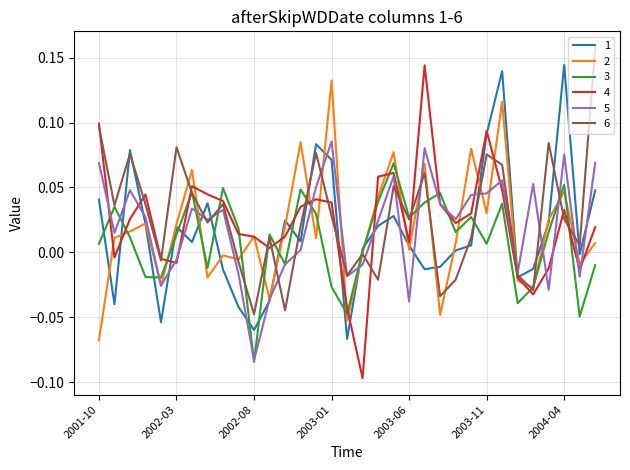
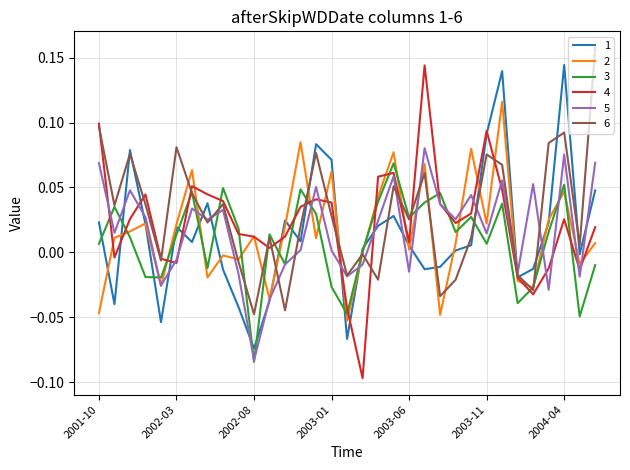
  {
    "1": {
-     "2001-10": 0.041,
+     "2001-10": 0.023,
      "2002-03": 0.020,
-     "2002-08": -0.060,
+     "2002-08": -0.074,
      "2003-01": 0.071,
      "2003-06": 0.005,
      "2003-11": 0.091,
      "2004-04": 0.144
    },
    "2": {
-     "2001-10": -0.068,
+     "2001-10": -0.047,
      "2002-03": 0.022,
-     "2003-01": 0.132,
+     "2003-01": 0.062,
      "2003-06": 0.002,
-     "2003-11": 0.030,
+     "2003-11": 0.022,
      "2004-04": 0.047
    },
    "3": {
      "2001-10": 0.007,
      "2002-03": 0.014,
      "2003-01": -0.027,
      "2003-11": 0.007,
      "2004-04": 0.052
    },
    "4": {
      "2001-10": 0.099,
      "2002-03": -0.008,
      "2003-01": 0.038,
      "2003-06": 0.008,
      "2003-11": 0.094,
-     "2004-04": 0.033
+     "2004-04": 0.026
    },
    "5": {
      "2001-10": 0.069,
      "2002-03": -0.006,
-     "2003-01": 0.085,
-     "2003-06": -0.038,
-     "2003-11": 0.045,
+     "2003-01": 0.001,
+     "2003-06": -0.015,
+     "2003-11": 0.015,
      "2004-04": 0.075
    },
    "6": {
      "2001-10": 0.097,
      "2002-03": 0.081,
      "2002-08": -0.048,
      "2003-01": 0.028,
      "2003-11": 0.075,
-     "2004-04": 0.026
+     "2004-04": 0.092
    }
  }
